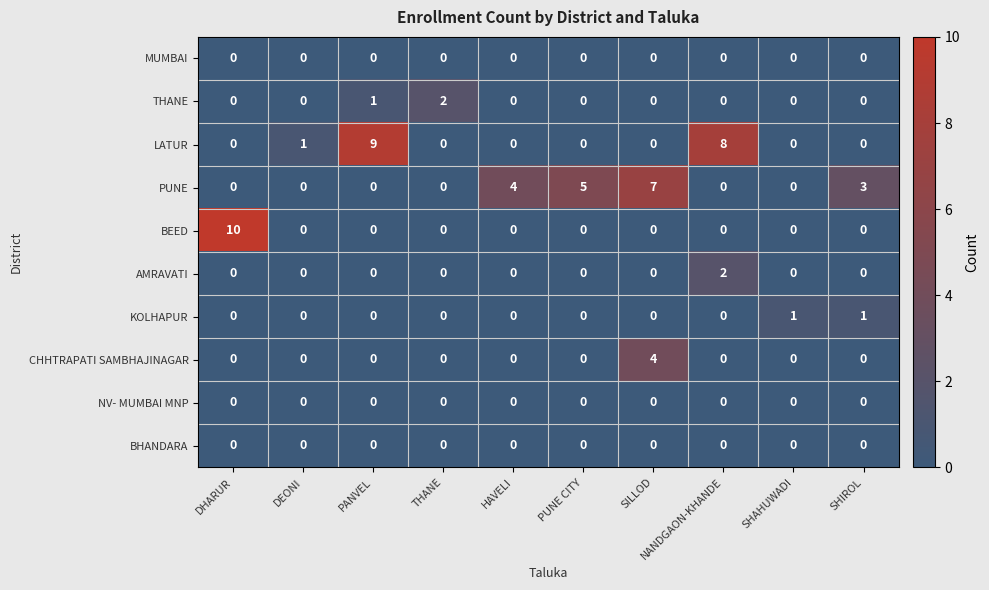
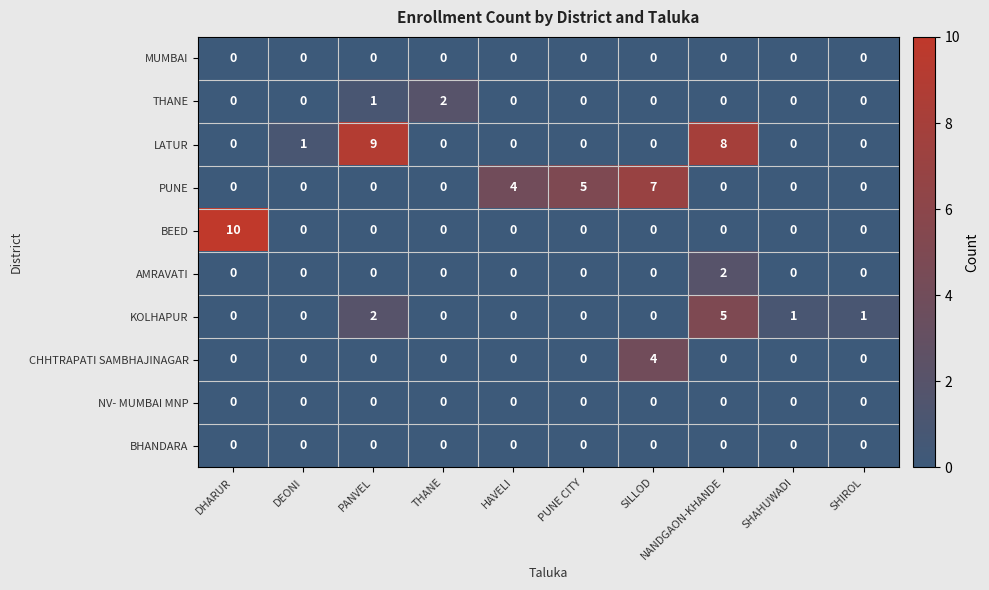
  {
    "MUMBAI": {
      "DHARUR": 0,
      "DEONI": 0,
      "PANVEL": 0,
      "THANE": 0,
      "HAVELI": 0,
      "PUNE CITY": 0,
      "SILLOD": 0,
      "NANDGAON-KHANDE": 0,
      "SHAHUWADI": 0,
      "SHIROL": 0
    },
    "THANE": {
      "DHARUR": 0,
      "DEONI": 0,
      "PANVEL": 1,
      "THANE": 2,
      "HAVELI": 0,
      "PUNE CITY": 0,
      "SILLOD": 0,
      "NANDGAON-KHANDE": 0,
      "SHAHUWADI": 0,
      "SHIROL": 0
    },
    "LATUR": {
      "DHARUR": 0,
      "DEONI": 1,
      "PANVEL": 9,
      "THANE": 0,
      "HAVELI": 0,
      "PUNE CITY": 0,
      "SILLOD": 0,
      "NANDGAON-KHANDE": 8,
      "SHAHUWADI": 0,
      "SHIROL": 0
    },
    "PUNE": {
      "DHARUR": 0,
      "DEONI": 0,
      "PANVEL": 0,
      "THANE": 0,
      "HAVELI": 4,
      "PUNE CITY": 5,
      "SILLOD": 7,
      "NANDGAON-KHANDE": 0,
      "SHAHUWADI": 0,
-     "SHIROL": 3
+     "SHIROL": 0
    },
    "BEED": {
      "DHARUR": 10,
      "DEONI": 0,
      "PANVEL": 0,
      "THANE": 0,
      "HAVELI": 0,
      "PUNE CITY": 0,
      "SILLOD": 0,
      "NANDGAON-KHANDE": 0,
      "SHAHUWADI": 0,
      "SHIROL": 0
    },
    "AMRAVATI": {
      "DHARUR": 0,
      "DEONI": 0,
      "PANVEL": 0,
      "THANE": 0,
      "HAVELI": 0,
      "PUNE CITY": 0,
      "SILLOD": 0,
      "NANDGAON-KHANDE": 2,
      "SHAHUWADI": 0,
      "SHIROL": 0
    },
    "KOLHAPUR": {
      "DHARUR": 0,
      "DEONI": 0,
-     "PANVEL": 0,
+     "PANVEL": 2,
      "THANE": 0,
      "HAVELI": 0,
      "PUNE CITY": 0,
      "SILLOD": 0,
-     "NANDGAON-KHANDE": 0,
+     "NANDGAON-KHANDE": 5,
      "SHAHUWADI": 1,
      "SHIROL": 1
    },
    "CHHTRAPATI SAMBHAJINAGAR": {
      "DHARUR": 0,
      "DEONI": 0,
      "PANVEL": 0,
      "THANE": 0,
      "HAVELI": 0,
      "PUNE CITY": 0,
      "SILLOD": 4,
      "NANDGAON-KHANDE": 0,
      "SHAHUWADI": 0,
      "SHIROL": 0
    },
    "NV- MUMBAI MNP": {
      "DHARUR": 0,
      "DEONI": 0,
      "PANVEL": 0,
      "THANE": 0,
      "HAVELI": 0,
      "PUNE CITY": 0,
      "SILLOD": 0,
      "NANDGAON-KHANDE": 0,
      "SHAHUWADI": 0,
      "SHIROL": 0
    },
    "BHANDARA": {
      "DHARUR": 0,
      "DEONI": 0,
      "PANVEL": 0,
      "THANE": 0,
      "HAVELI": 0,
      "PUNE CITY": 0,
      "SILLOD": 0,
      "NANDGAON-KHANDE": 0,
      "SHAHUWADI": 0,
      "SHIROL": 0
    }
  }
